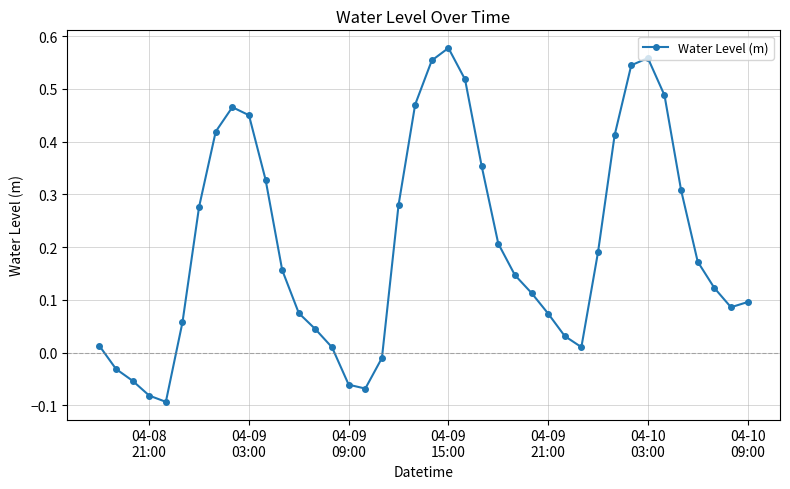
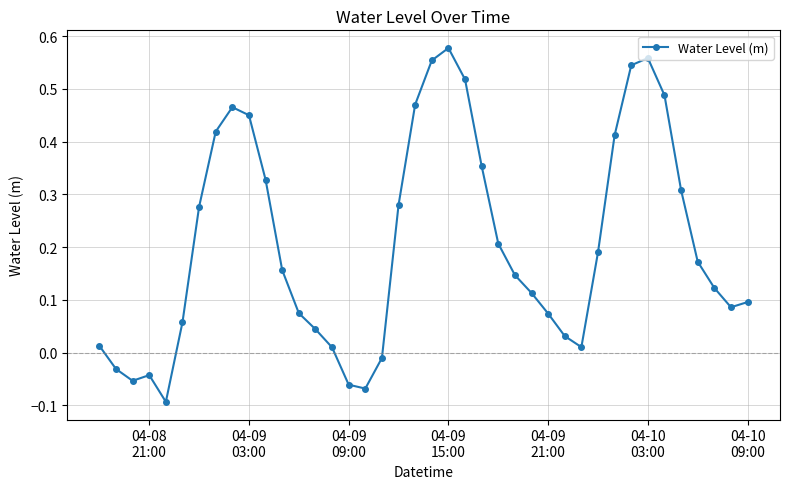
  {
-   "04-08 21:00": -0.08,
+   "04-08 21:00": -0.04,
    "04-09 03:00": 0.45,
    "04-09 09:00": -0.06,
    "04-09 15:00": 0.58,
    "04-09 21:00": 0.07,
    "04-10 09:00": 0.10
  }
